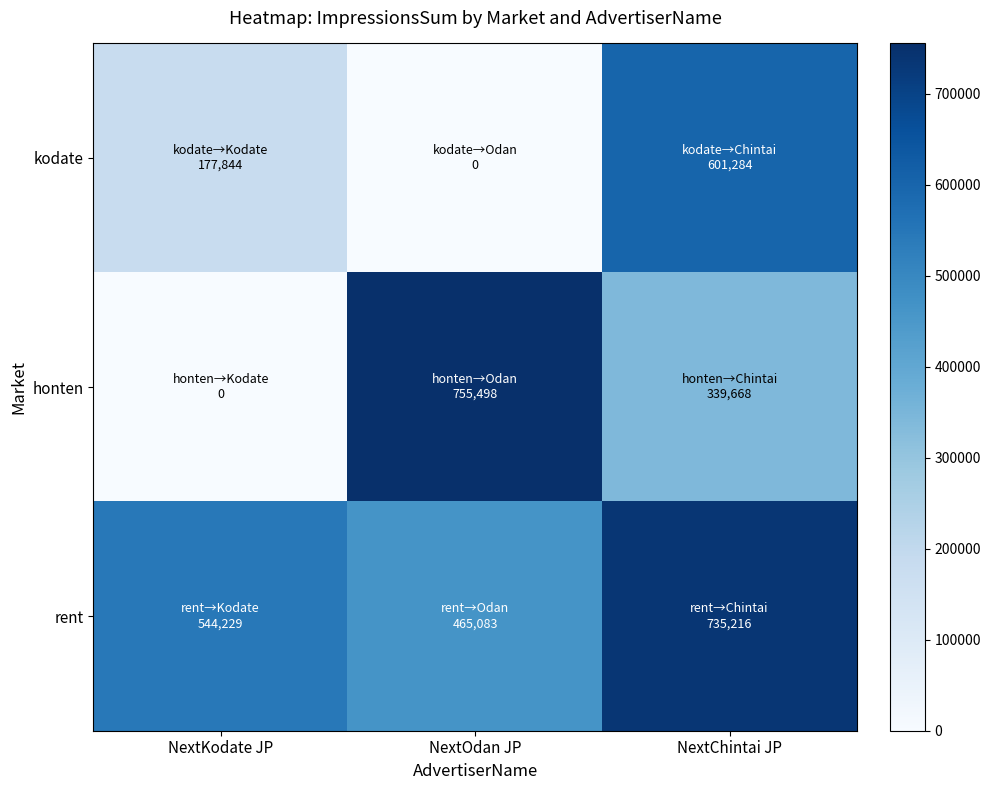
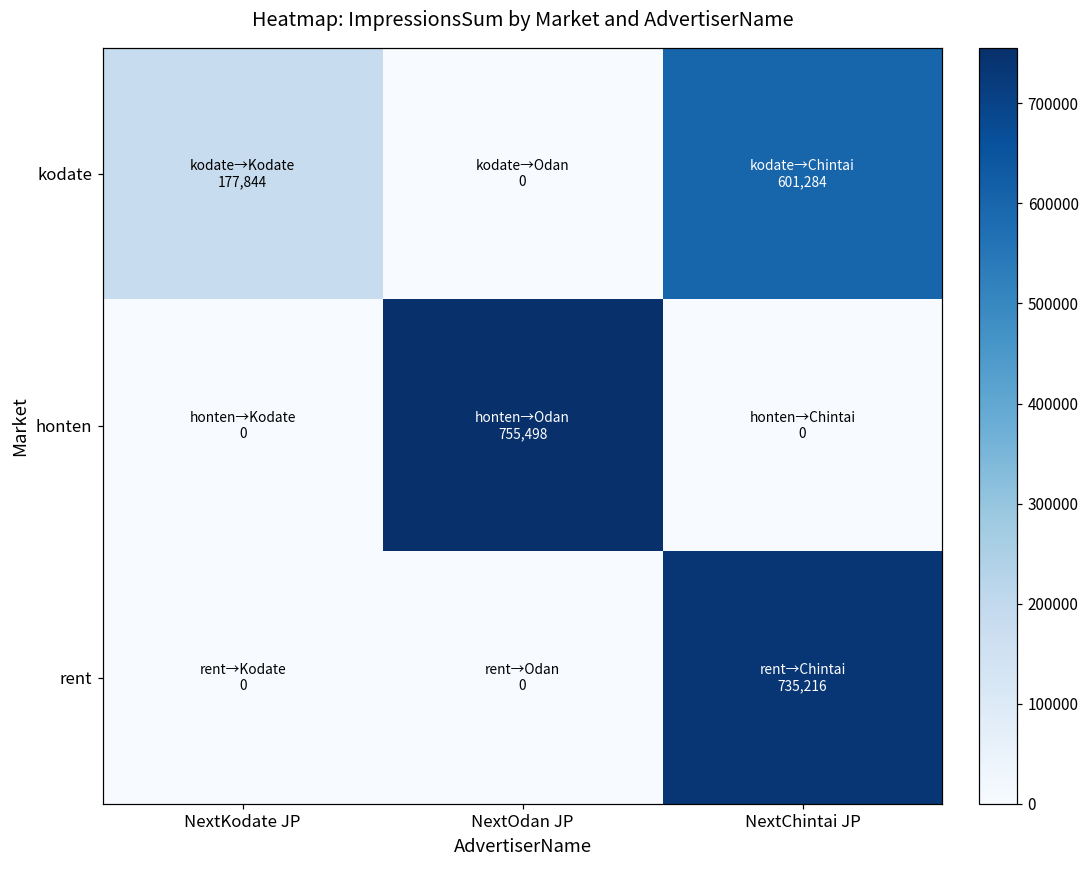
  {
    "kodate": {
      "NextKodate JP": "177,844",
      "NextOdan JP": "0",
      "NextChintai JP": "601,284"
    },
    "honten": {
      "NextKodate JP": "0",
      "NextOdan JP": "755,498",
-     "NextChintai JP": "339,668"
+     "NextChintai JP": "0"
    },
    "rent": {
-     "NextKodate JP": "544,229",
-     "NextOdan JP": "465,083",
+     "NextKodate JP": "0",
+     "NextOdan JP": "0",
      "NextChintai JP": "735,216"
    }
  }
